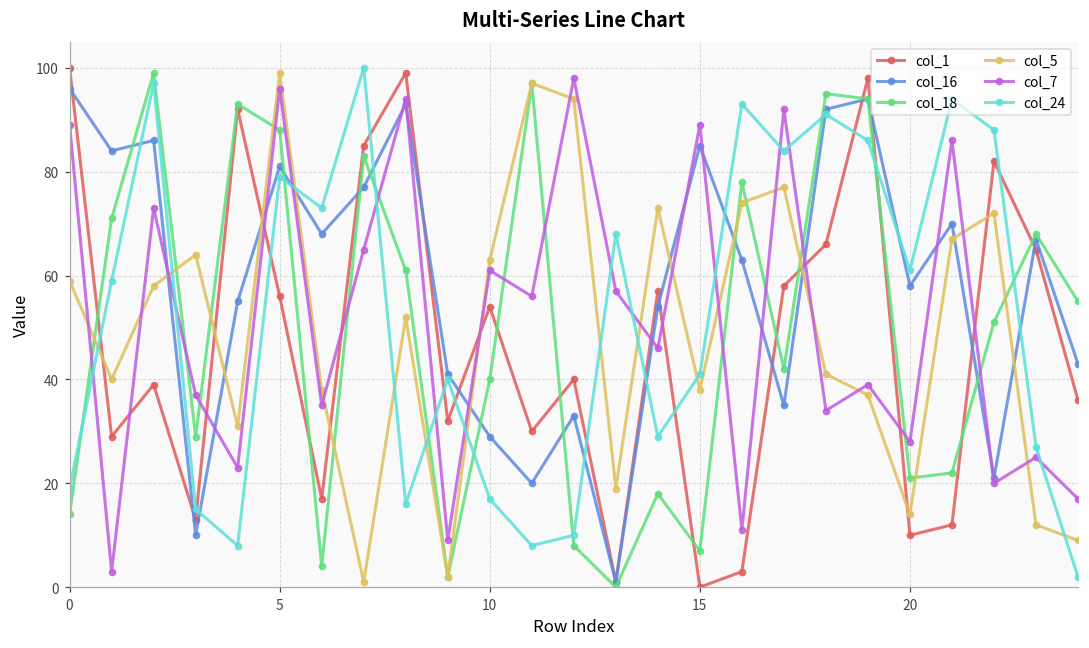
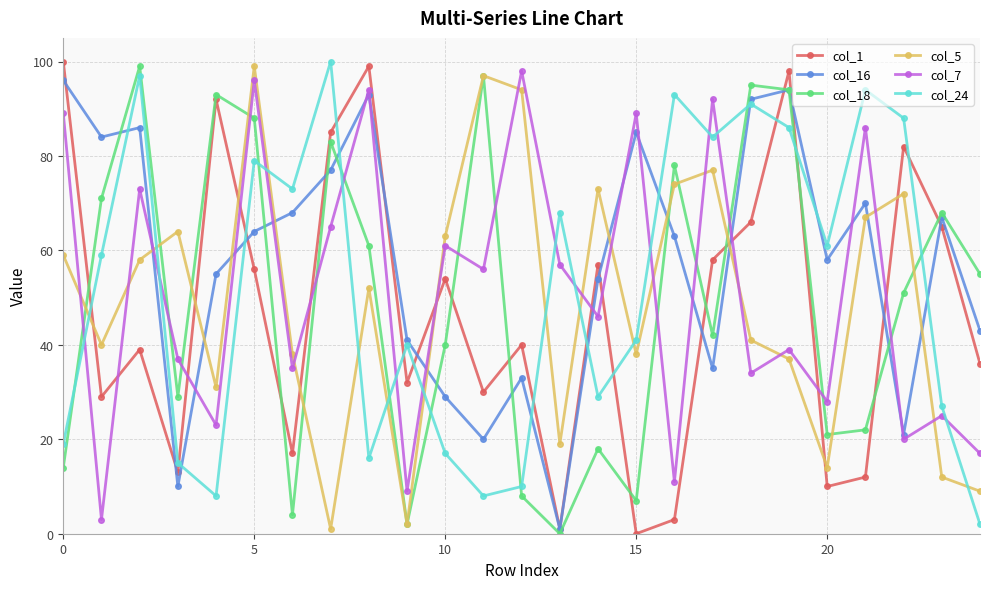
  {
    "col_1": {
      "0": 100,
      "5": 56,
      "10": 54,
      "15": 0,
      "20": 10
    },
    "col_16": {
      "0": 96,
-     "5": 81,
+     "5": 64,
      "10": 29,
      "15": 85,
      "20": 58
    },
    "col_18": {
      "0": 14,
      "5": 88,
      "10": 40,
      "15": 7,
      "20": 21
    },
    "col_5": {
      "0": 59,
      "5": 99,
      "10": 63,
      "15": 38,
      "20": 14
    },
    "col_7": {
      "0": 89,
      "5": 96,
      "10": 61,
      "15": 89,
      "20": 28
    },
    "col_24": {
      "0": 19,
      "5": 79,
      "10": 17,
      "15": 41,
      "20": 61
    }
  }
